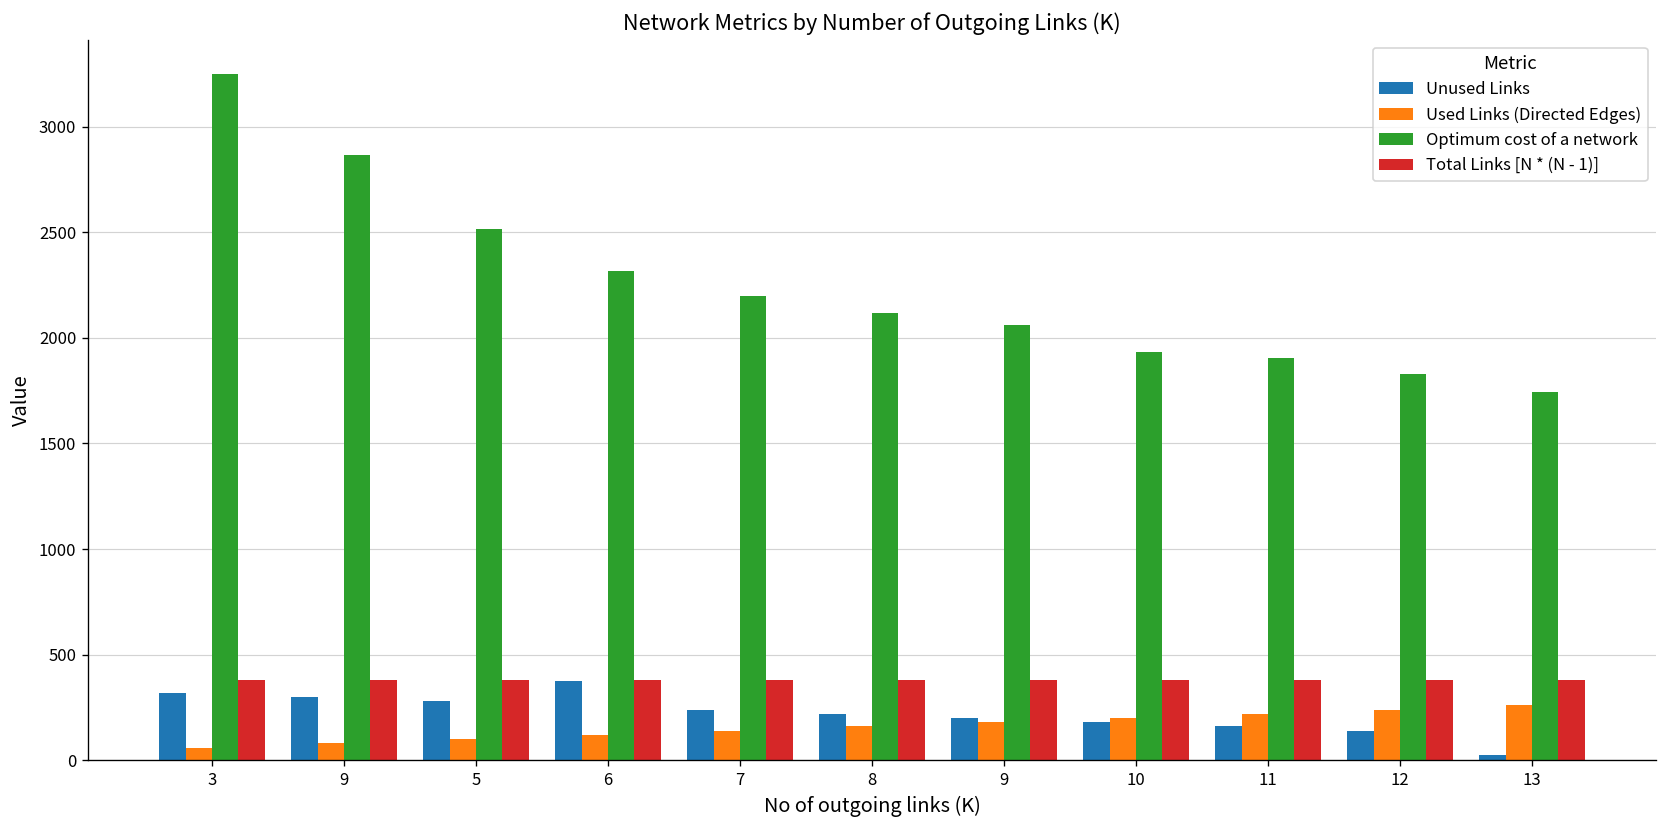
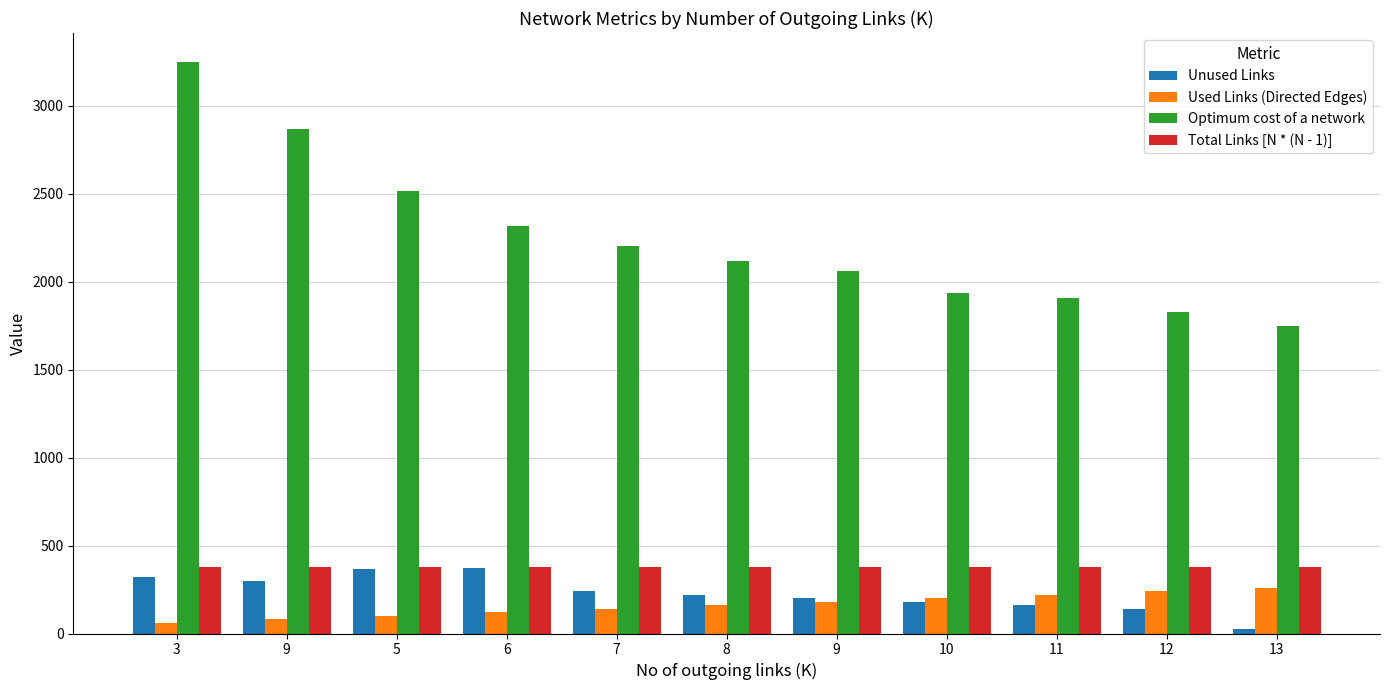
  {
    "Unused Links": {
      "3": 320,
-     "5": 280,
+     "5": 370,
      "6": 380,
      "7": 240,
      "8": 220,
      "10": 180,
      "11": 160,
      "12": 140,
      "13": 30
    },
    "Used Links (Directed Edges)": {
      "3": 60,
      "5": 100,
      "6": 120,
      "7": 140,
      "8": 160,
      "10": 200,
      "11": 220,
      "12": 240,
      "13": 260
    },
    "Optimum cost of a network": {
      "3": 3250,
      "5": 2510,
      "6": 2320,
      "7": 2200,
      "8": 2120,
      "10": 1930,
      "11": 1900,
      "12": 1830,
      "13": 1750
    },
    "Total Links [N * (N - 1)]": {
      "3": 380,
      "5": 380,
      "6": 380,
      "7": 380,
      "8": 380,
      "10": 380,
      "11": 380,
      "12": 380,
      "13": 380
    }
  }
